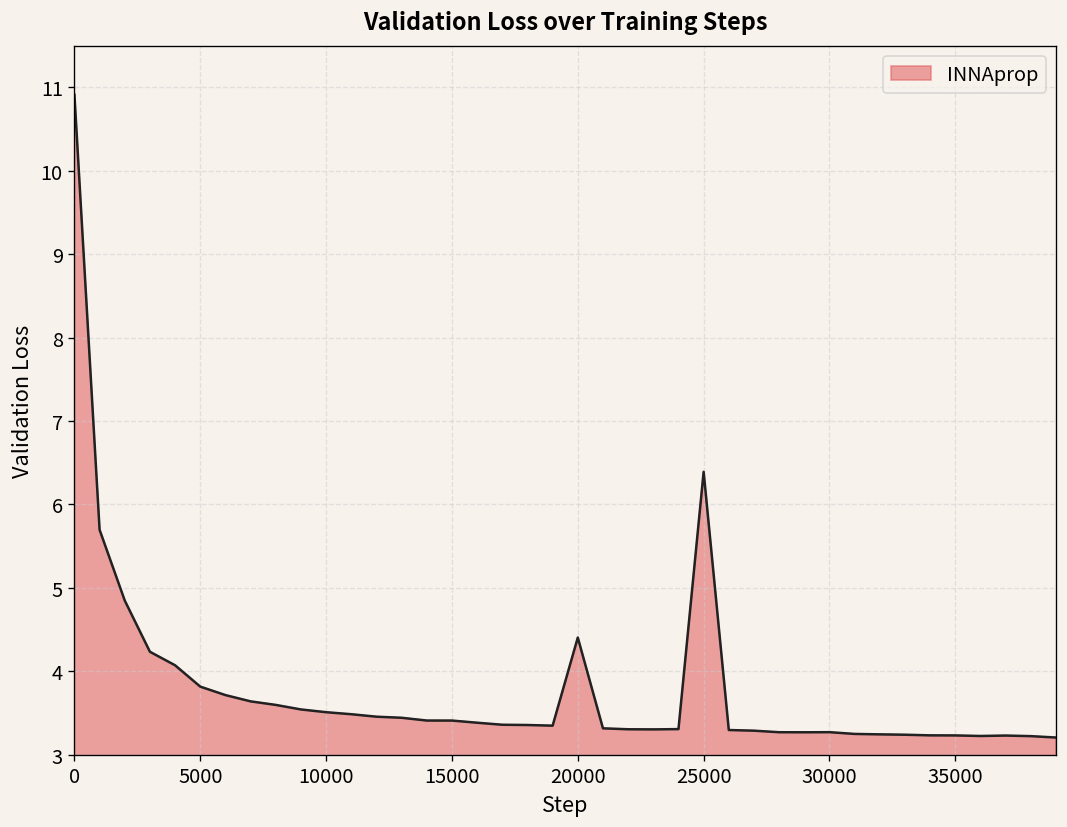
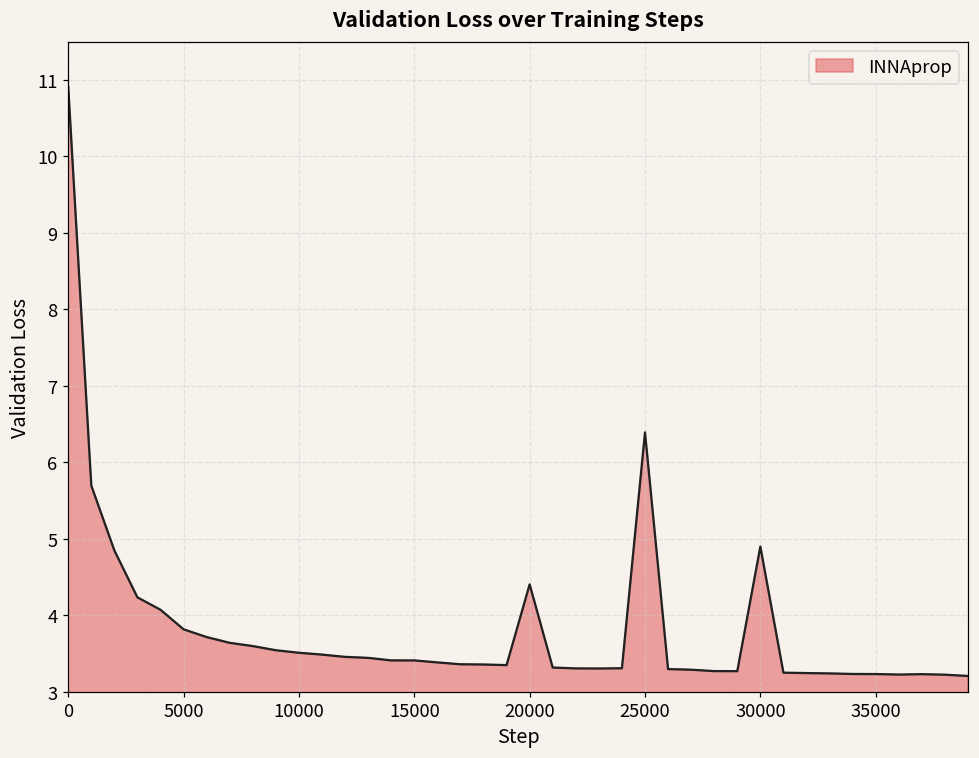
  {
    "0": 10.9,
    "5000": 3.8,
    "10000": 3.5,
    "15000": 3.4,
    "20000": 4.4,
    "25000": 6.4,
-   "30000": 3.3,
+   "30000": 4.9,
    "35000": 3.2
  }
